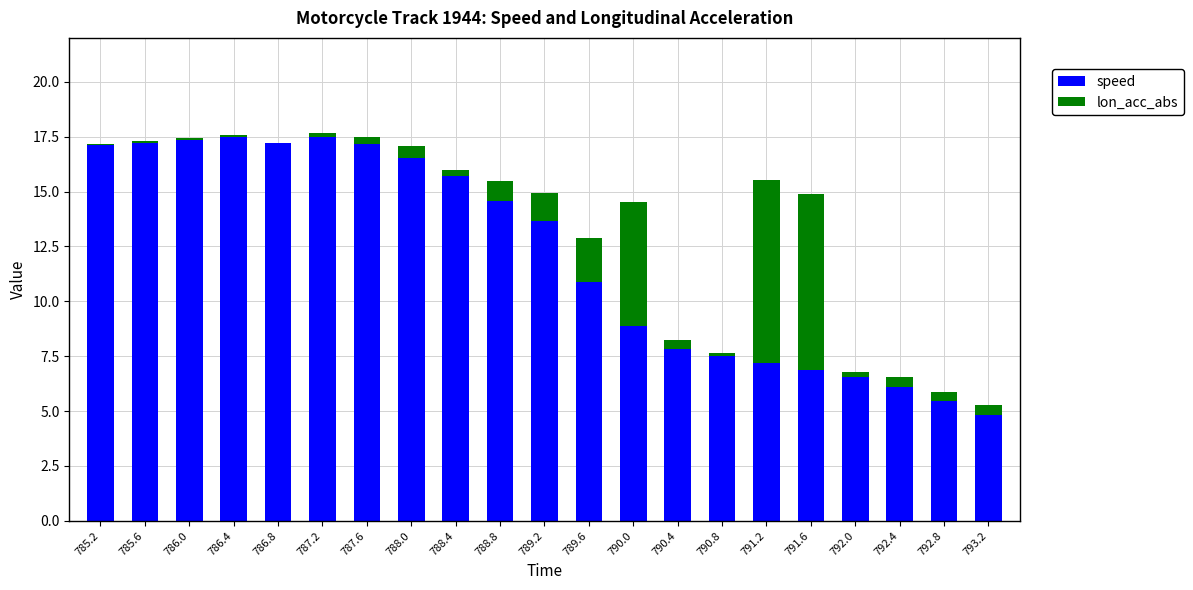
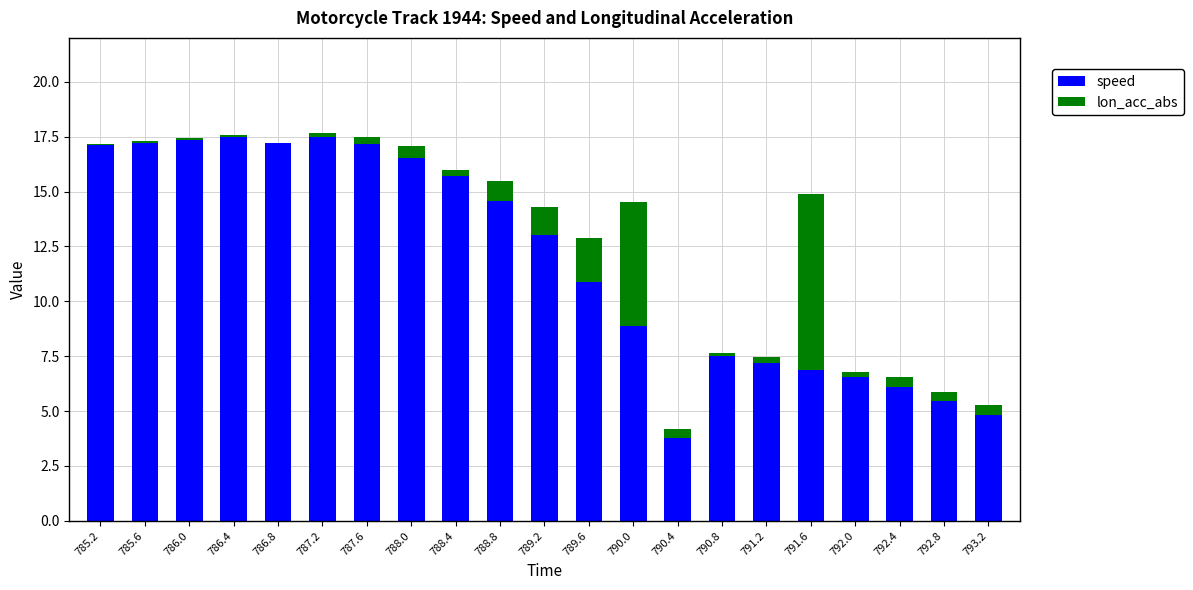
  {
    "speed": {
      "785.2": 17.1,
      "785.6": 17.2,
      "786.0": 17.3,
      "786.4": 17.5,
      "786.8": 17.2,
      "787.2": 17.5,
      "787.6": 17.2,
      "788.0": 16.5,
      "788.4": 15.7,
      "788.8": 14.6,
-     "789.2": 13.6,
+     "789.2": 13.0,
      "789.6": 10.9,
      "790.0": 8.9,
-     "790.4": 7.8,
+     "790.4": 3.8,
      "790.8": 7.5,
      "791.2": 7.2,
      "791.6": 6.9,
      "792.0": 6.6,
      "792.4": 6.1,
      "792.8": 5.4,
      "793.2": 4.8
    },
    "lon_acc_abs": {
      "787.2": 0.2,
      "787.6": 0.3,
      "788.0": 0.5,
      "788.4": 0.3,
      "788.8": 0.9,
      "789.2": 1.3,
      "789.6": 2.0,
      "790.0": 5.6,
      "790.4": 0.4,
      "790.8": 0.2,
-     "791.2": 8.3,
+     "791.2": 0.3,
      "791.6": 8.0,
      "792.0": 0.2,
      "792.4": 0.4,
      "792.8": 0.4,
      "793.2": 0.5
    }
  }
